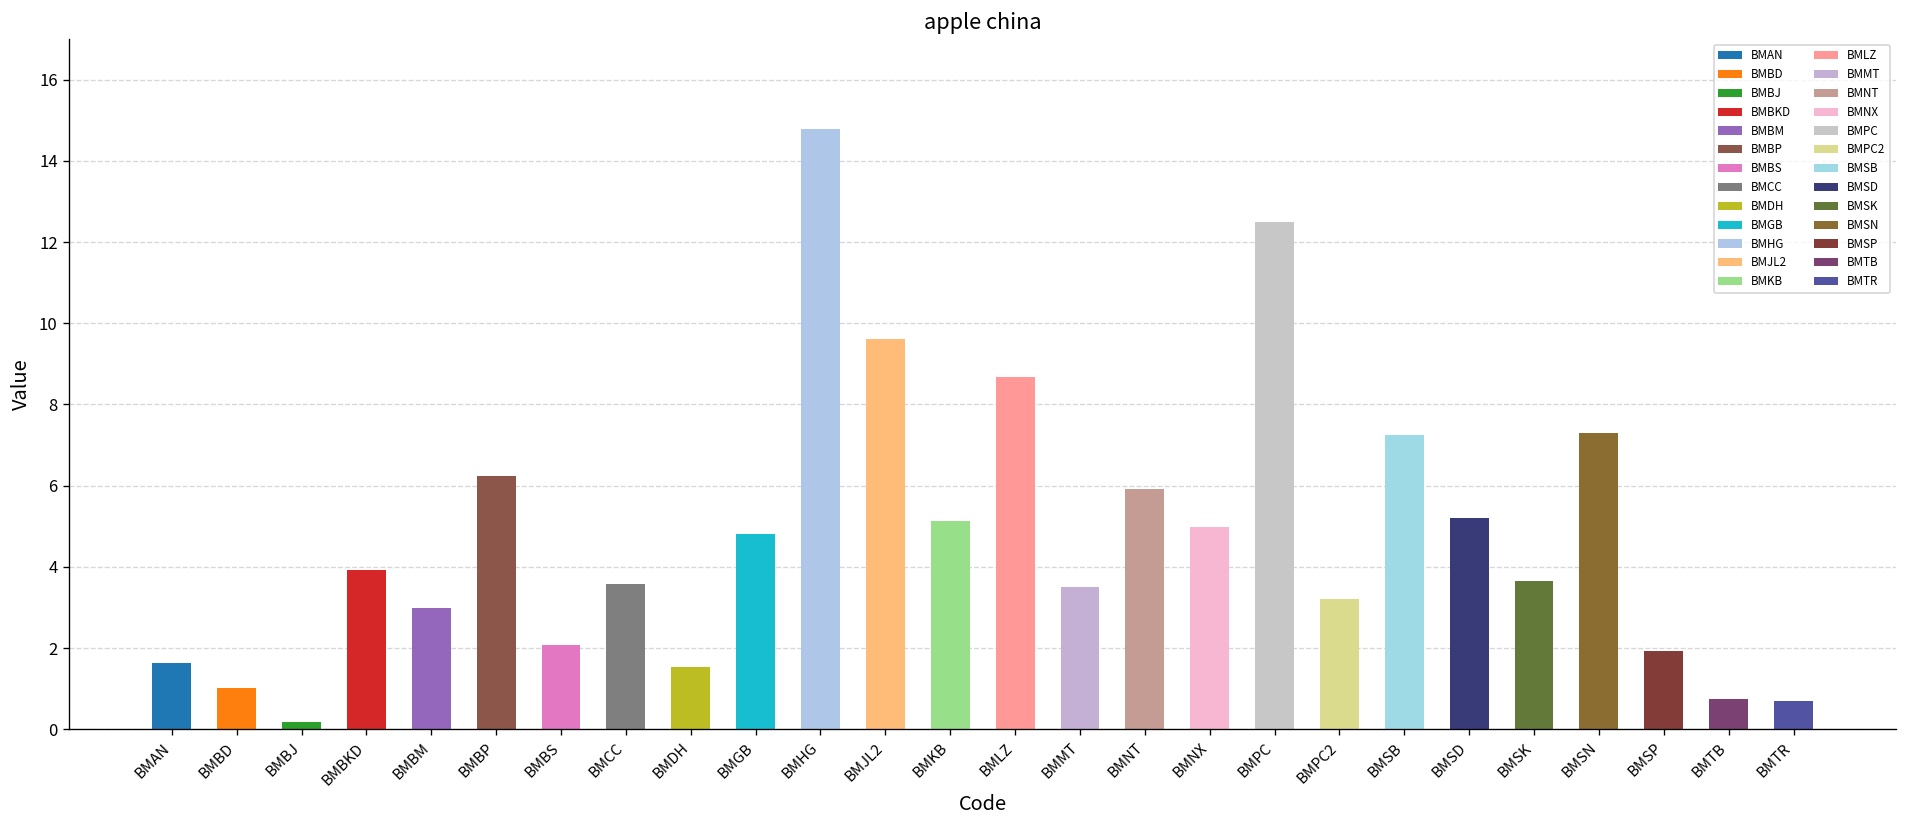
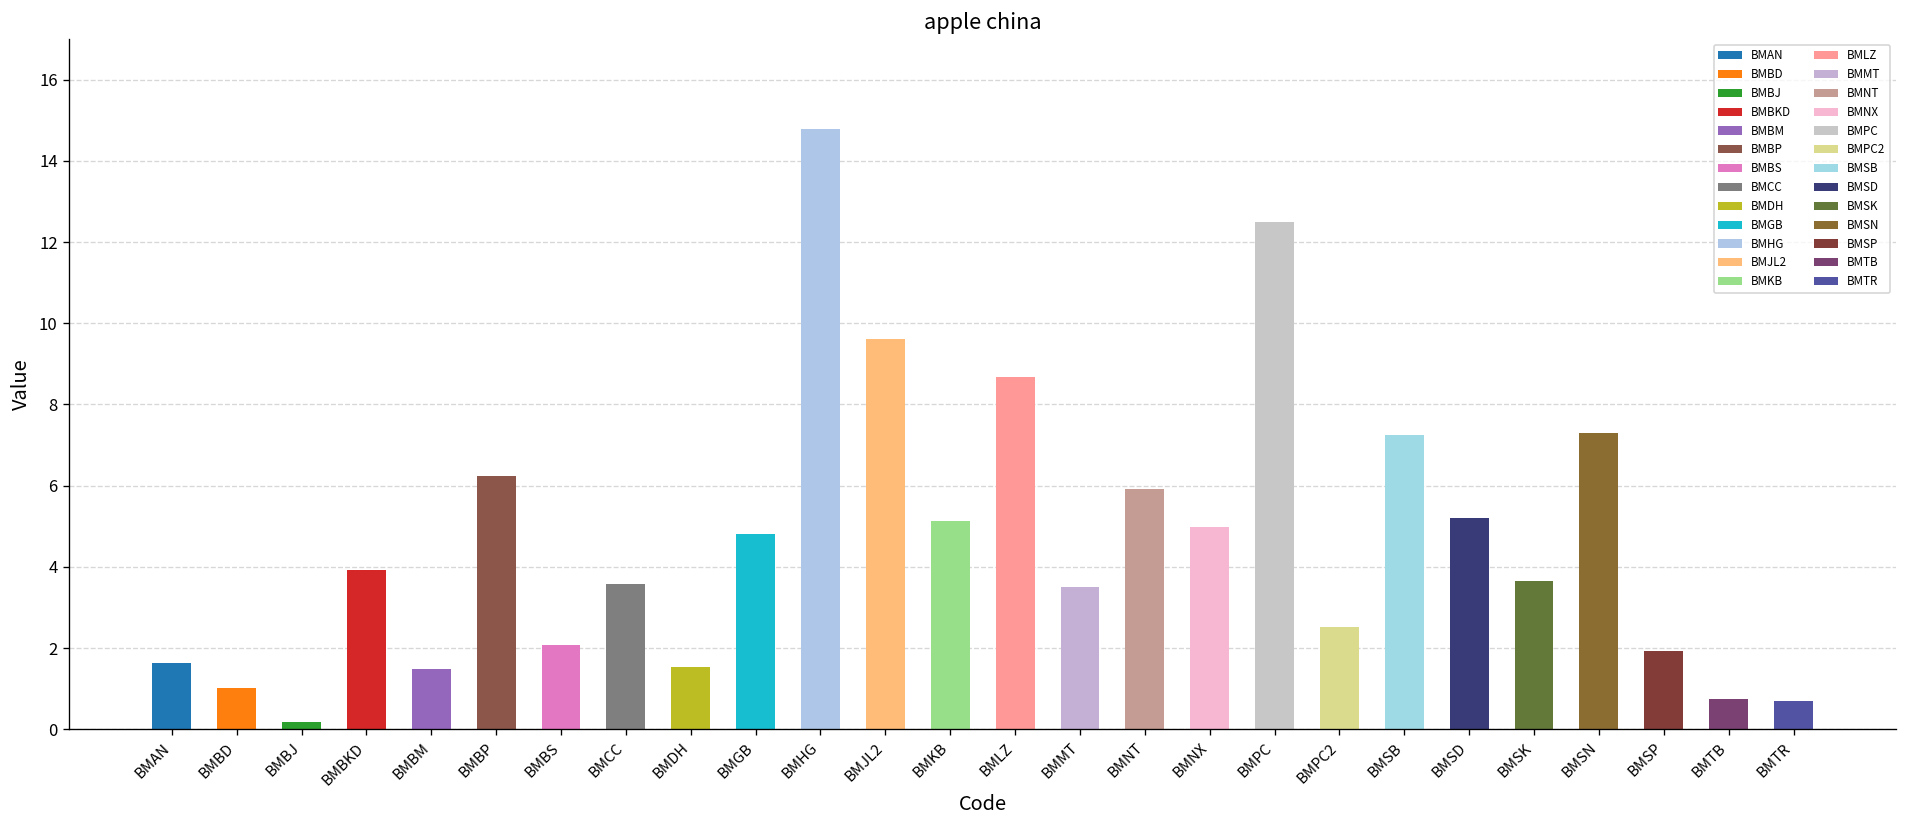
  {
    "BMAN": 1.6,
    "BMBD": 1.0,
    "BMBJ": 0.2,
    "BMBKD": 3.9,
-   "BMBM": 3.0,
+   "BMBM": 1.5,
    "BMBP": 6.3,
    "BMBS": 2.1,
    "BMCC": 3.6,
    "BMDH": 1.5,
    "BMGB": 4.8,
    "BMHG": 14.8,
    "BMJL2": 9.6,
    "BMKB": 5.1,
    "BMLZ": 8.7,
    "BMMT": 3.5,
    "BMNT": 5.9,
    "BMNX": 5.0,
    "BMPC": 12.5,
-   "BMPC2": 3.2,
+   "BMPC2": 2.5,
    "BMSB": 7.2,
    "BMSD": 5.2,
    "BMSK": 3.7,
    "BMSN": 7.3,
    "BMSP": 1.9,
    "BMTB": 0.8,
    "BMTR": 0.7
  }
